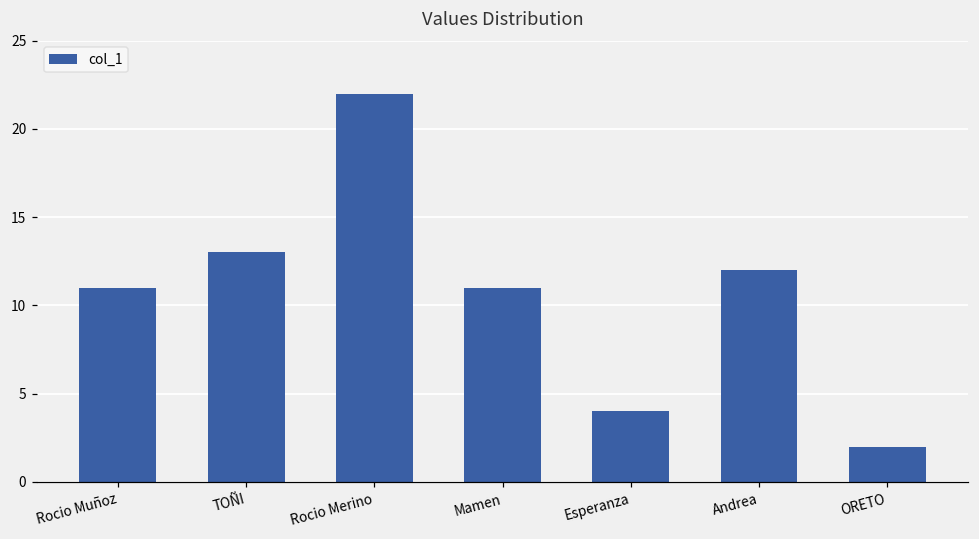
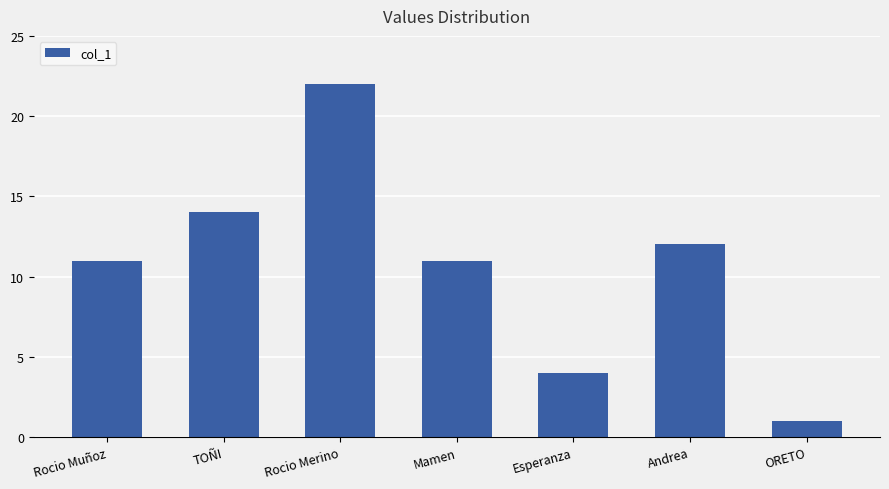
  {
    "Rocio Muñoz": 11,
-   "TOÑI": 13,
+   "TOÑI": 14,
    "Rocio Merino": 22,
    "Mamen": 11,
    "Esperanza": 4,
    "Andrea": 12,
-   "ORETO": 2
+   "ORETO": 1
  }
